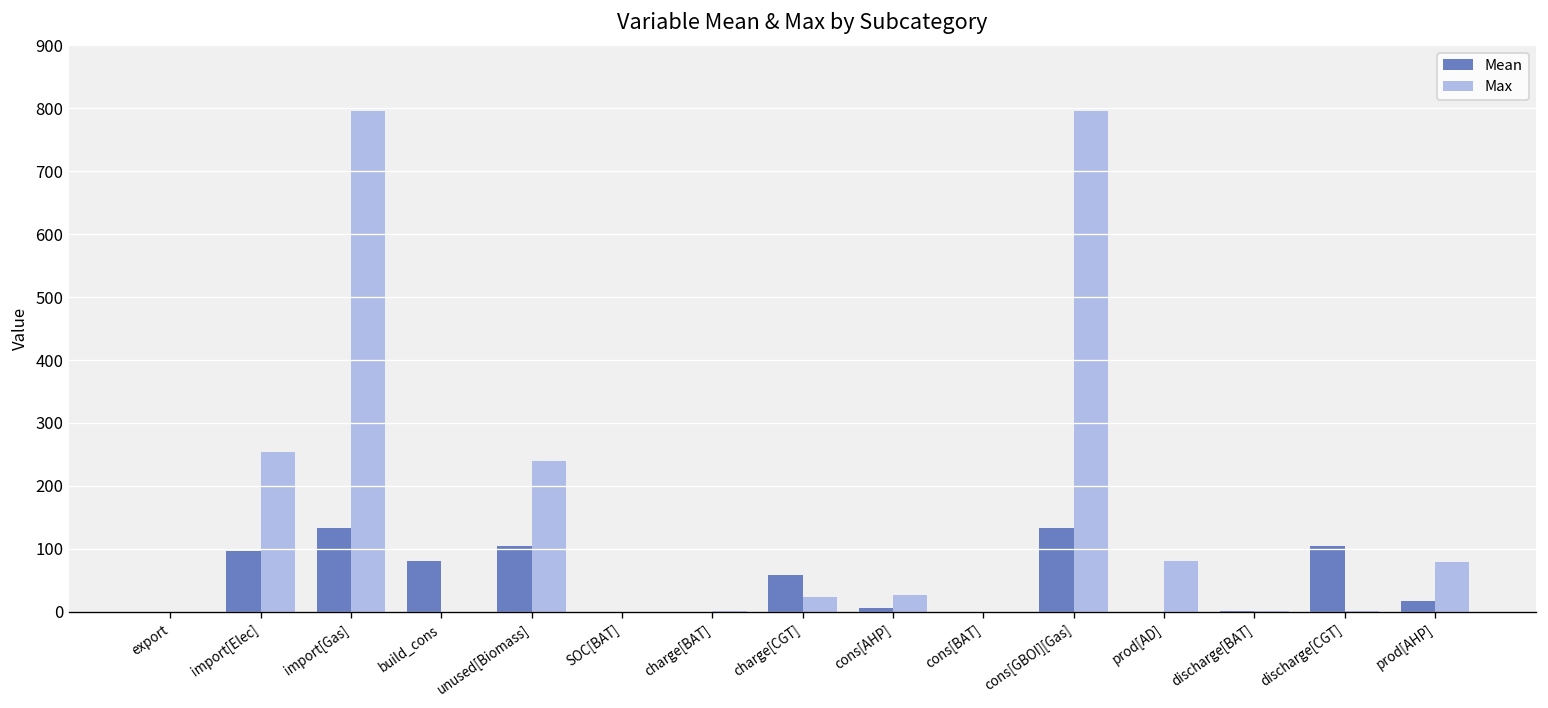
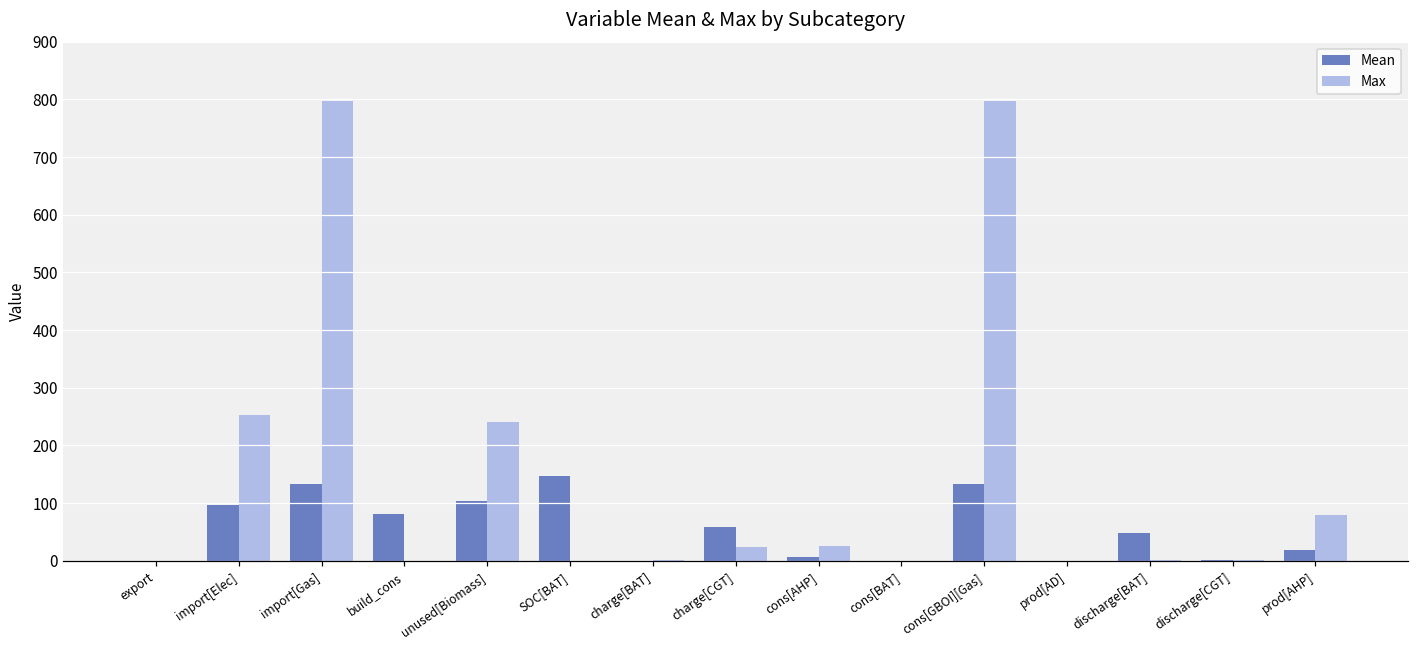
  {
    "Mean": {
      "export": 0,
      "import[Elec]": 100,
      "import[Gas]": 130,
      "build_cons": 80,
      "unused[Biomass]": 100,
-     "SOC[BAT]": 0,
+     "SOC[BAT]": 150,
      "charge[CGT]": 60,
      "cons[AHP]": 10,
      "cons[BAT]": 0,
      "cons[GBOI][Gas]": 130,
      "prod[AD]": 0,
-     "discharge[BAT]": 0,
-     "discharge[CGT]": 100,
+     "discharge[BAT]": 50,
+     "discharge[CGT]": 0,
      "prod[AHP]": 20
    },
    "Max": {
      "export": 0,
      "import[Elec]": 250,
      "import[Gas]": 800,
      "build_cons": 0,
      "unused[Biomass]": 240,
      "SOC[BAT]": 0,
      "charge[CGT]": 20,
      "cons[AHP]": 30,
      "cons[BAT]": 0,
      "cons[GBOI][Gas]": 800,
-     "prod[AD]": 80,
+     "prod[AD]": 0,
      "prod[AHP]": 80
    }
  }
